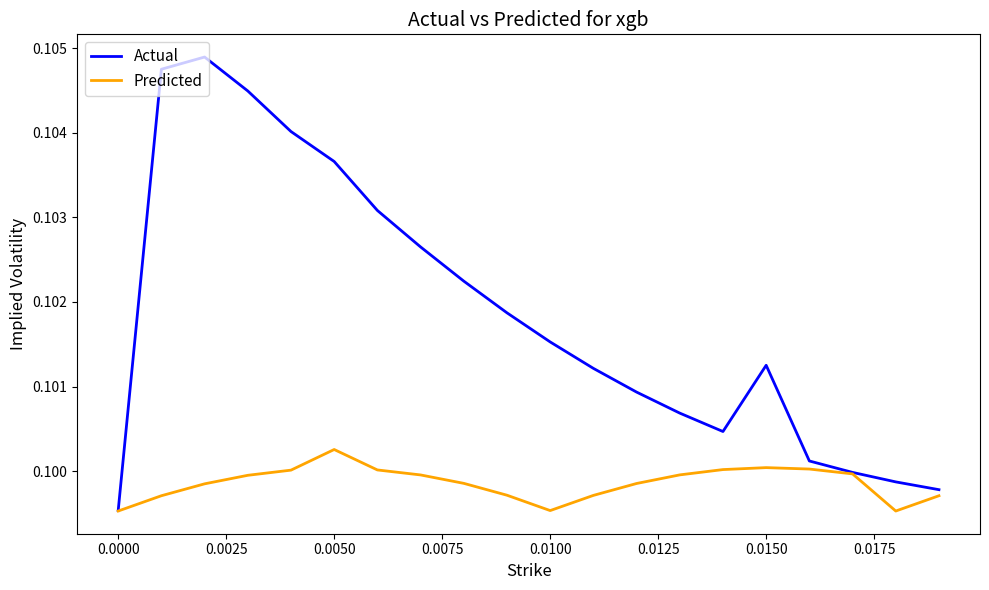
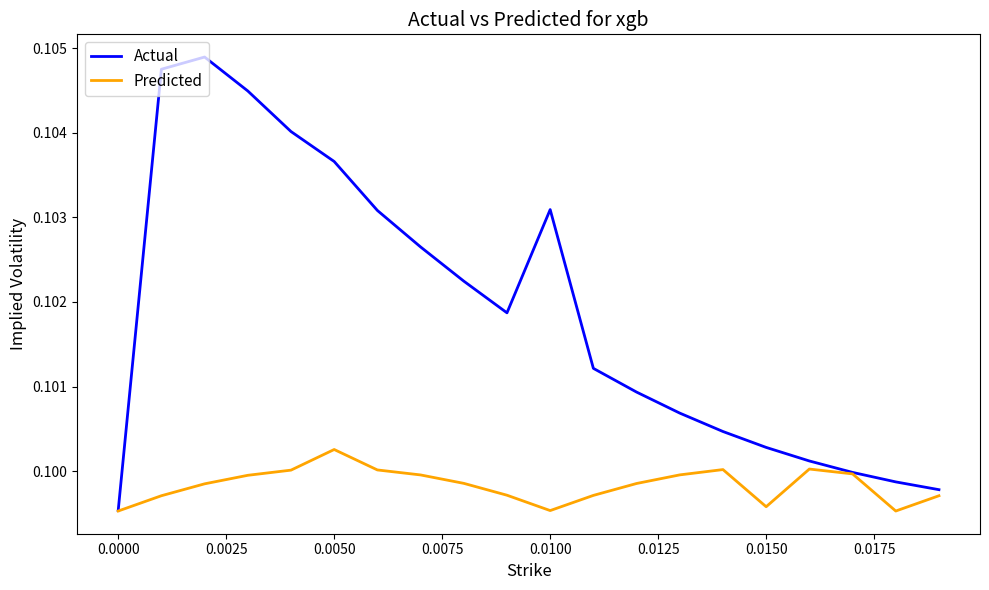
  {
    "Actual": {
      "0.0050": 0.1037,
-     "0.0100": 0.1015,
-     "0.0150": 0.1013
+     "0.0100": 0.1031,
+     "0.0150": 0.1003
    },
    "Predicted": {
      "0.0050": 0.1003,
      "0.0100": 0.0995,
-     "0.0150": 0.1000
+     "0.0150": 0.0996
    }
  }
